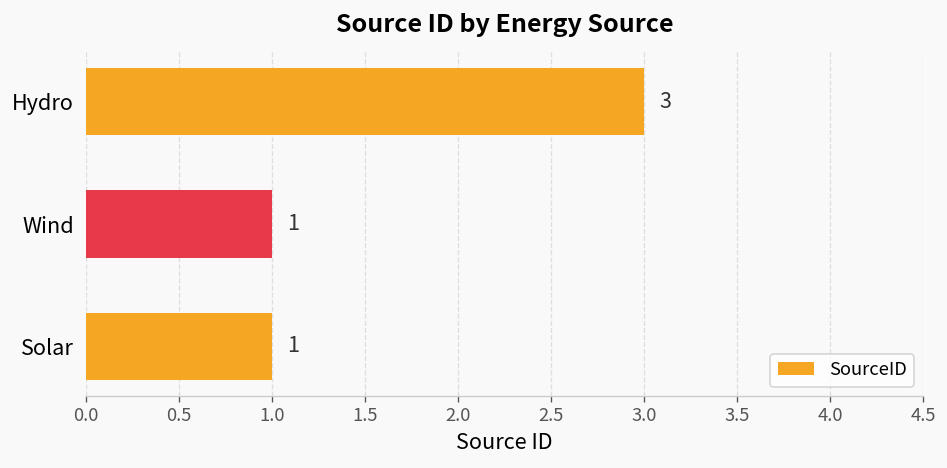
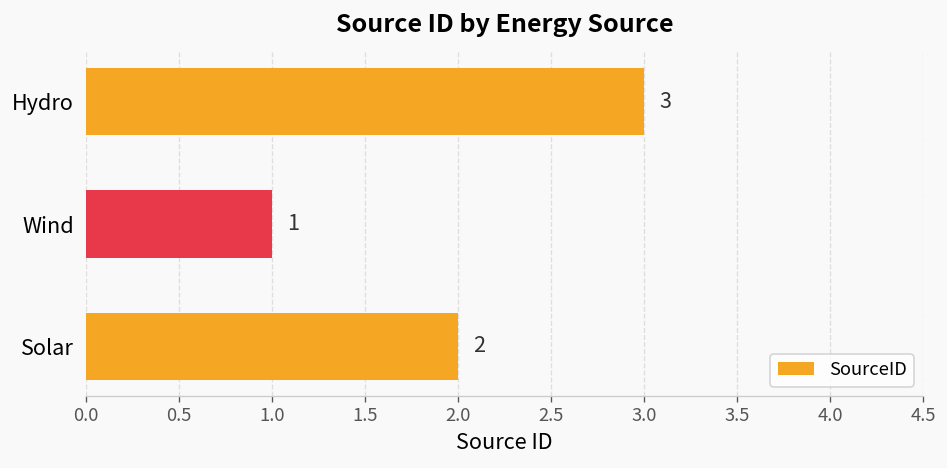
  {
    "Hydro": 3,
    "Wind": 1,
-   "Solar": 1
+   "Solar": 2
  }
